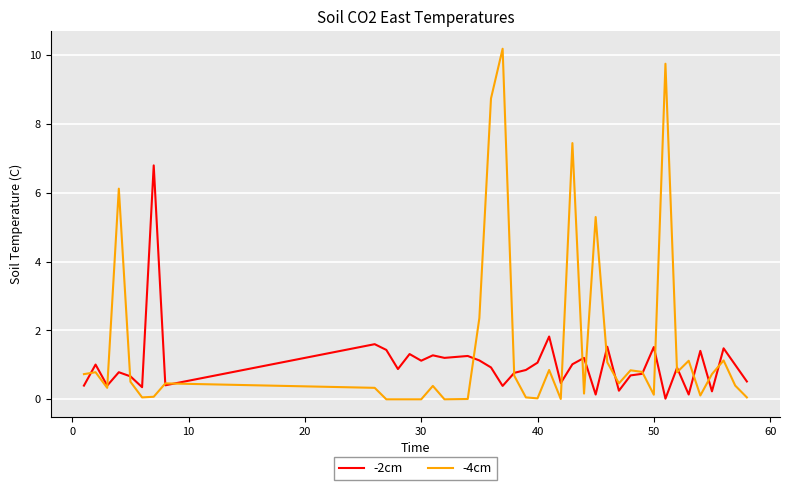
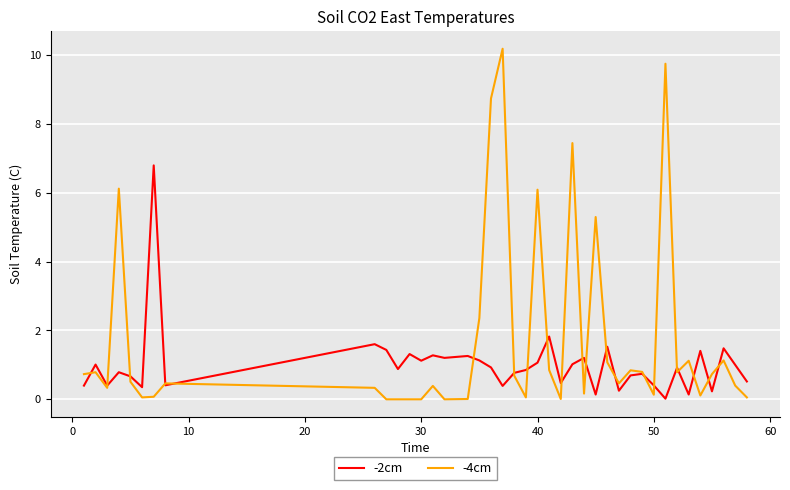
  {
    "-2cm": {
      "30": 1.1,
      "40": 1.1,
-     "50": 1.5
+     "50": 0.4
    },
    "-4cm": {
      "30": 0.0,
-     "40": 0.0,
+     "40": 6.1,
      "50": 0.1
    }
  }
